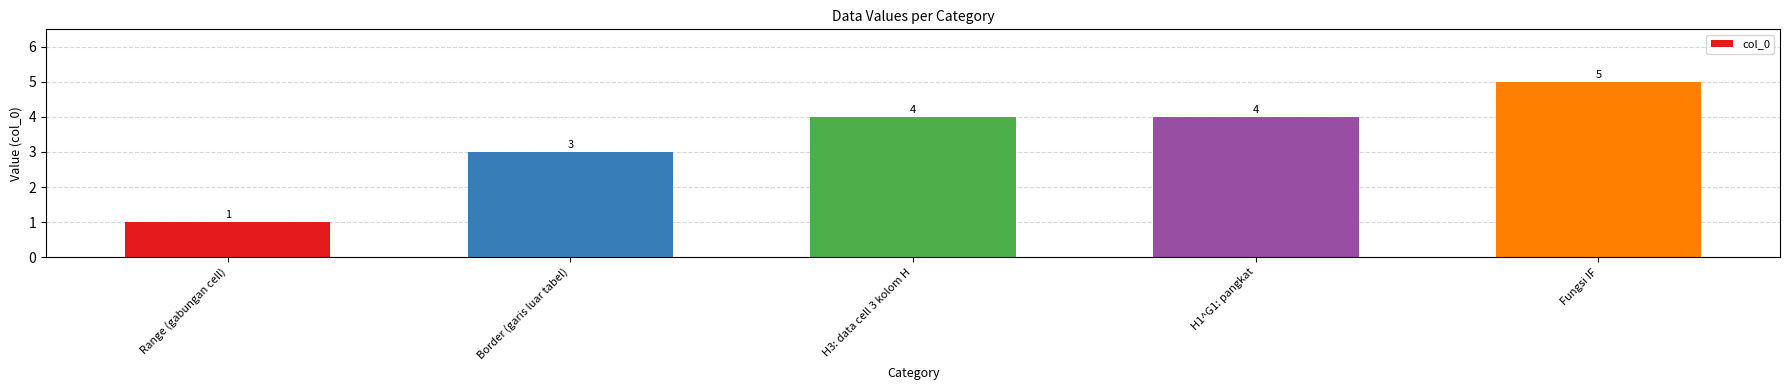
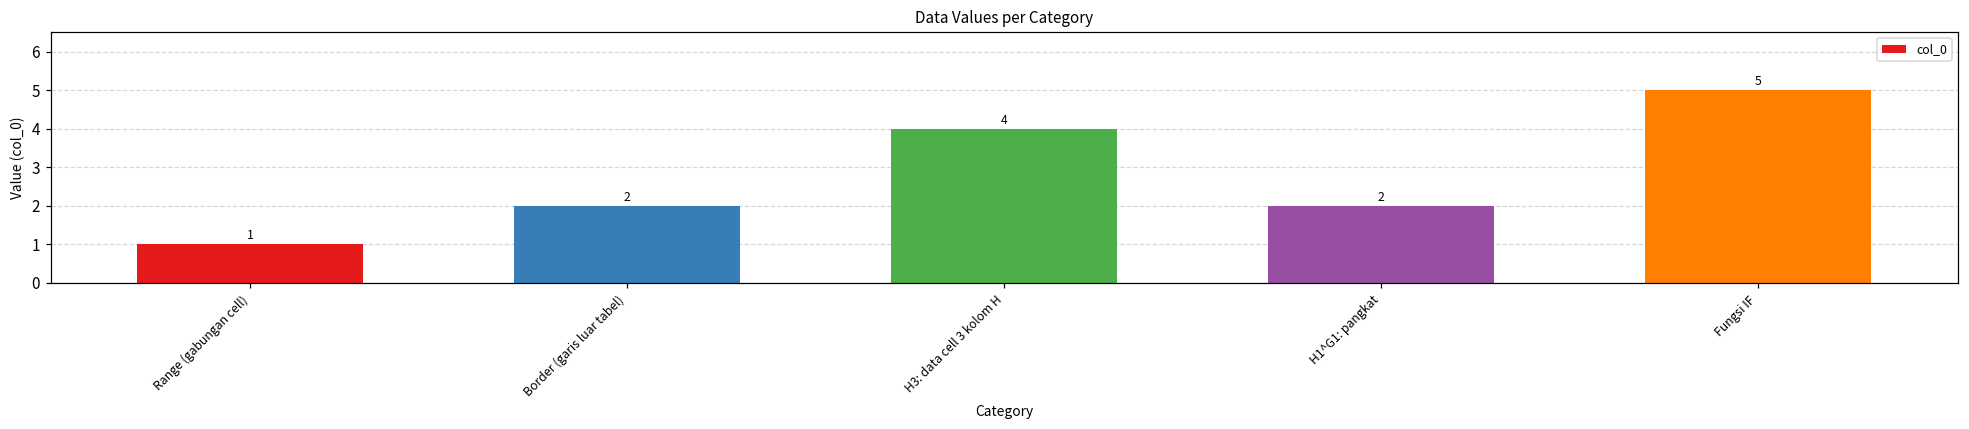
  {
    "Range (gabungan cell)": 1,
-   "Border (garis luar tabel)": 3,
+   "Border (garis luar tabel)": 2,
    "H3: data cell 3 kolom H": 4,
-   "H1^G1: pangkat": 4,
+   "H1^G1: pangkat": 2,
    "Fungsi IF": 5
  }
